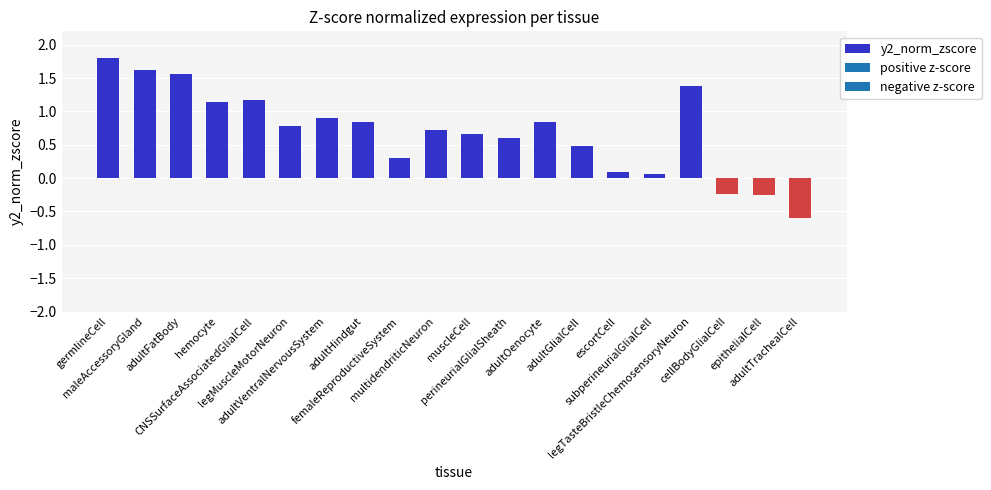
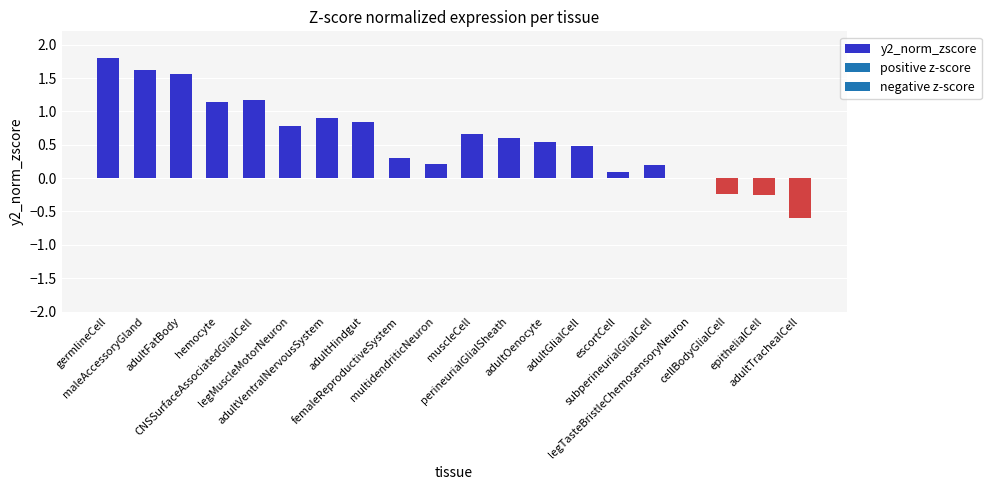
  {
    "germlineCell": 1.8,
    "maleAccessoryGland": 1.6,
    "adultFatBody": 1.6,
    "hemocyte": 1.1,
    "CNSSurfaceAssociatedGlialCell": 1.2,
    "legMuscleMotorNeuron": 0.8,
    "adultVentralNervousSystem": 0.9,
    "adultHindgut": 0.8,
    "femaleReproductiveSystem": 0.3,
-   "multidendriticNeuron": 0.7,
+   "multidendriticNeuron": 0.2,
    "muscleCell": 0.7,
    "perineurialGlialSheath": 0.6,
-   "adultOenocyte": 0.8,
+   "adultOenocyte": 0.5,
    "adultGlialCell": 0.5,
    "escortCell": 0.1,
-   "subperineurialGlialCell": 0.1,
-   "legTasteBristleChemosensoryNeuron": 1.4,
+   "subperineurialGlialCell": 0.2,
+   "legTasteBristleChemosensoryNeuron": 0.0,
    "cellBodyGlialCell": -0.2,
    "epithelialCell": -0.2,
    "adultTrachealCell": -0.6
  }
